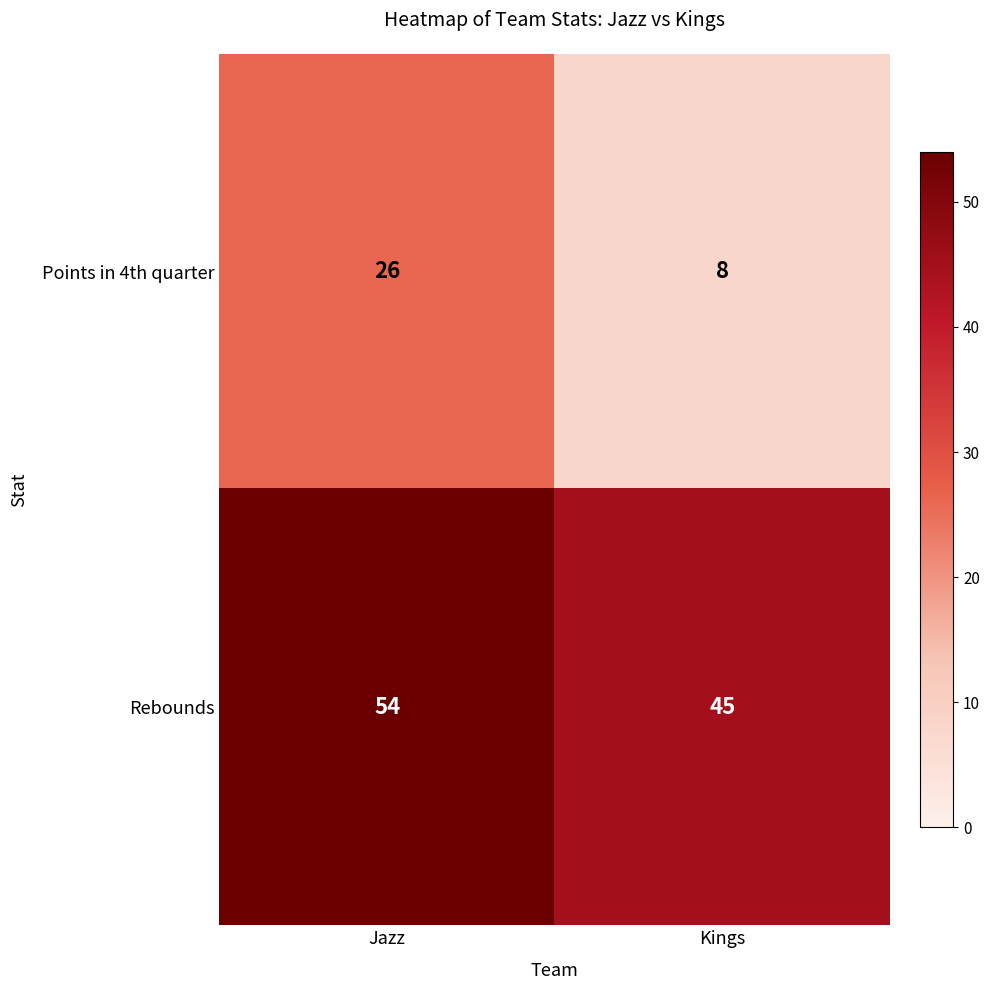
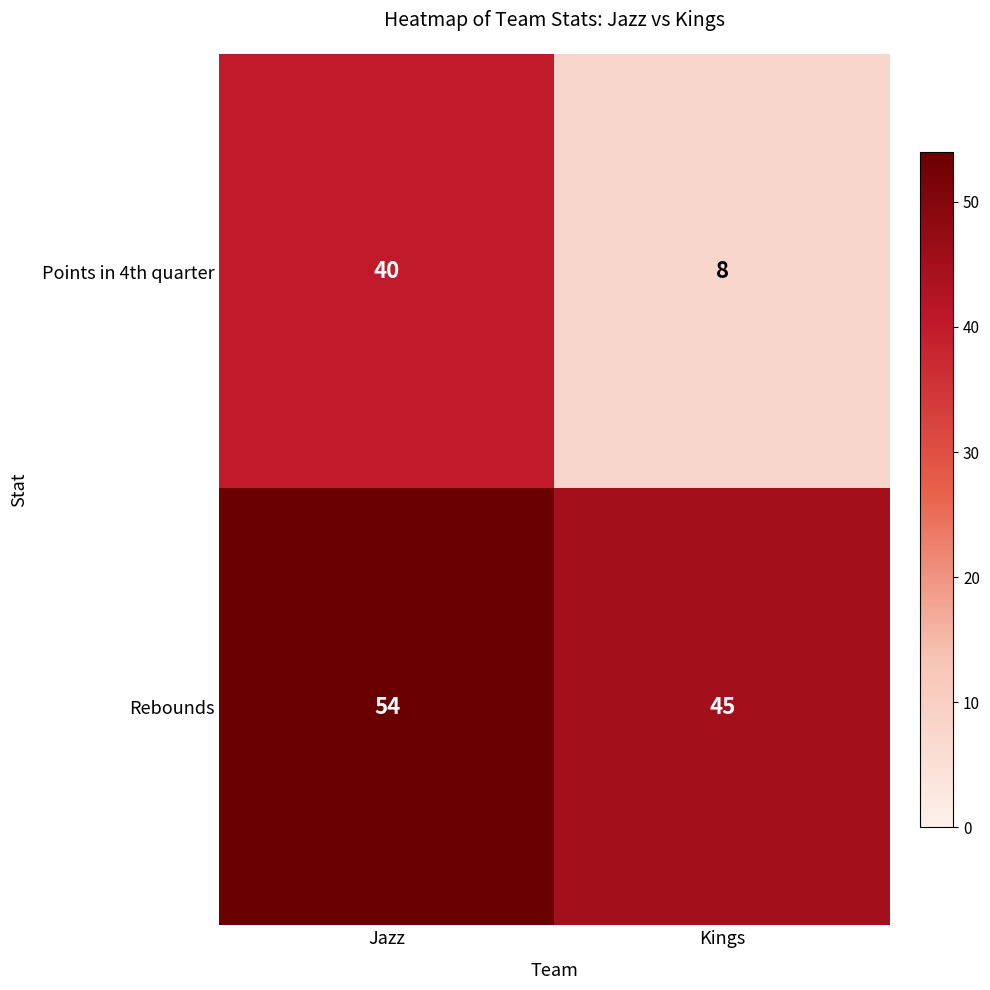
  {
    "Points in 4th quarter": {
-     "Jazz": 26,
+     "Jazz": 40,
      "Kings": 8
    },
    "Rebounds": {
      "Jazz": 54,
      "Kings": 45
    }
  }
